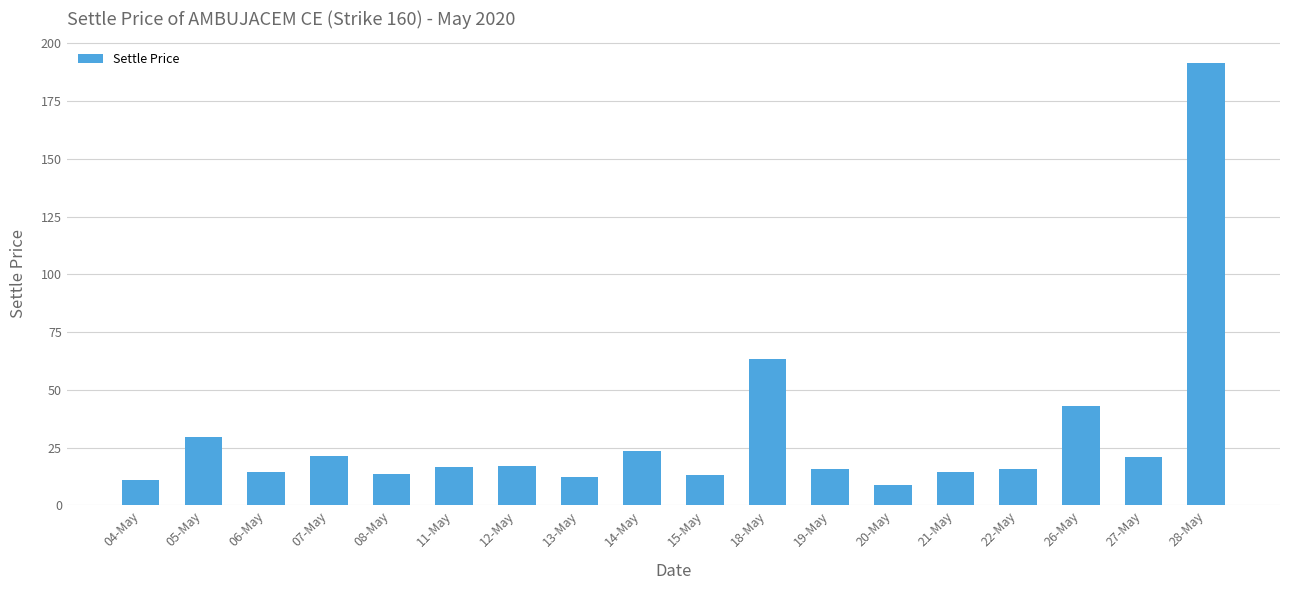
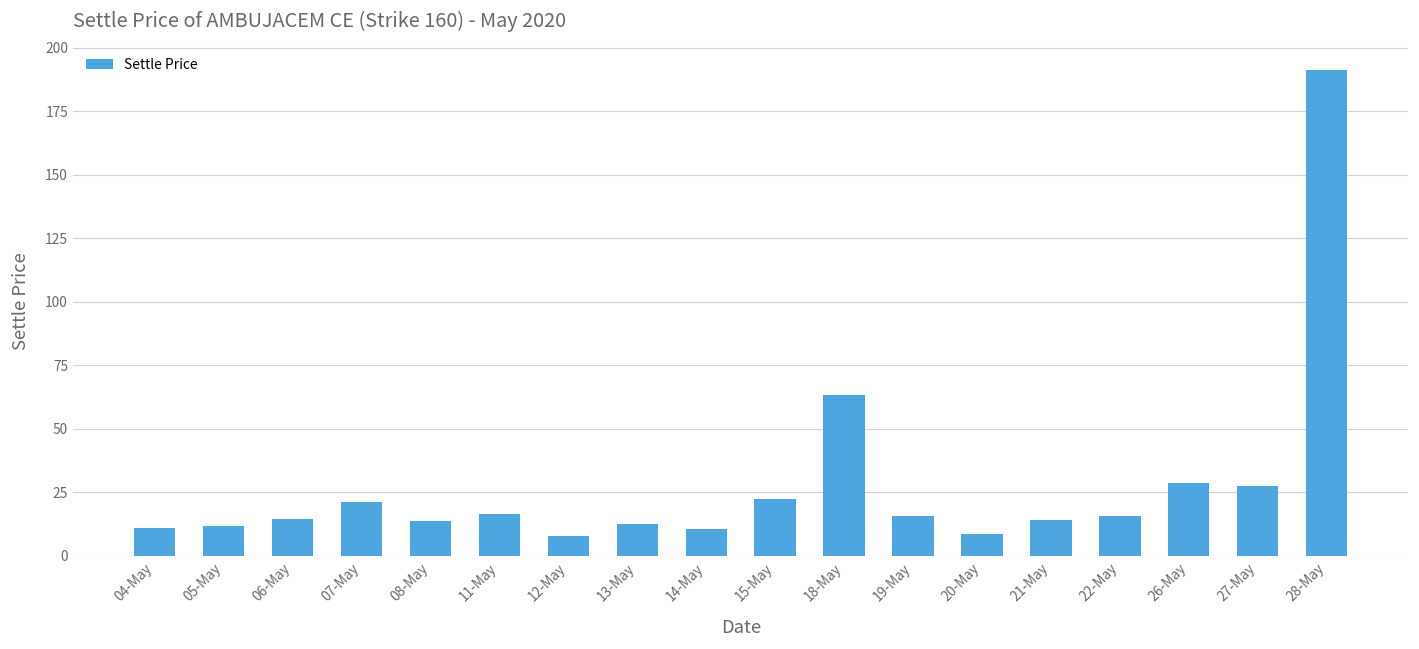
  {
    "04-May": 11,
-   "05-May": 30,
+   "05-May": 12,
    "06-May": 15,
    "07-May": 21,
    "08-May": 14,
    "11-May": 17,
-   "12-May": 17,
+   "12-May": 8,
    "13-May": 12,
-   "14-May": 23,
-   "15-May": 13,
+   "14-May": 10,
+   "15-May": 23,
    "18-May": 63,
    "19-May": 16,
    "20-May": 9,
    "21-May": 14,
    "22-May": 16,
-   "26-May": 43,
-   "27-May": 21,
+   "26-May": 29,
+   "27-May": 27,
    "28-May": 191
  }
